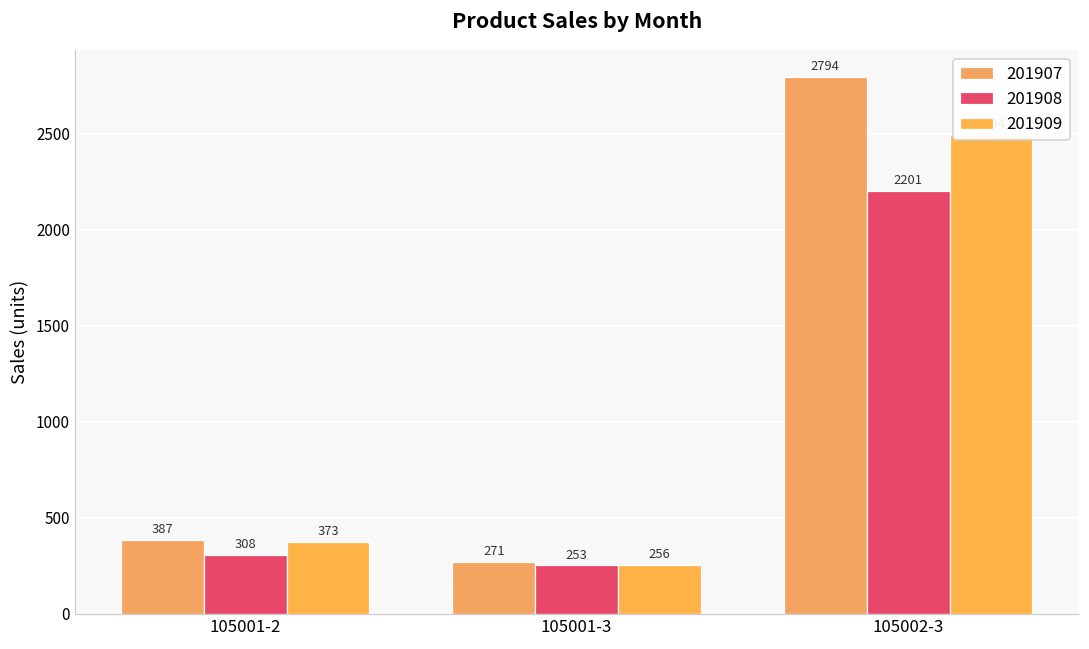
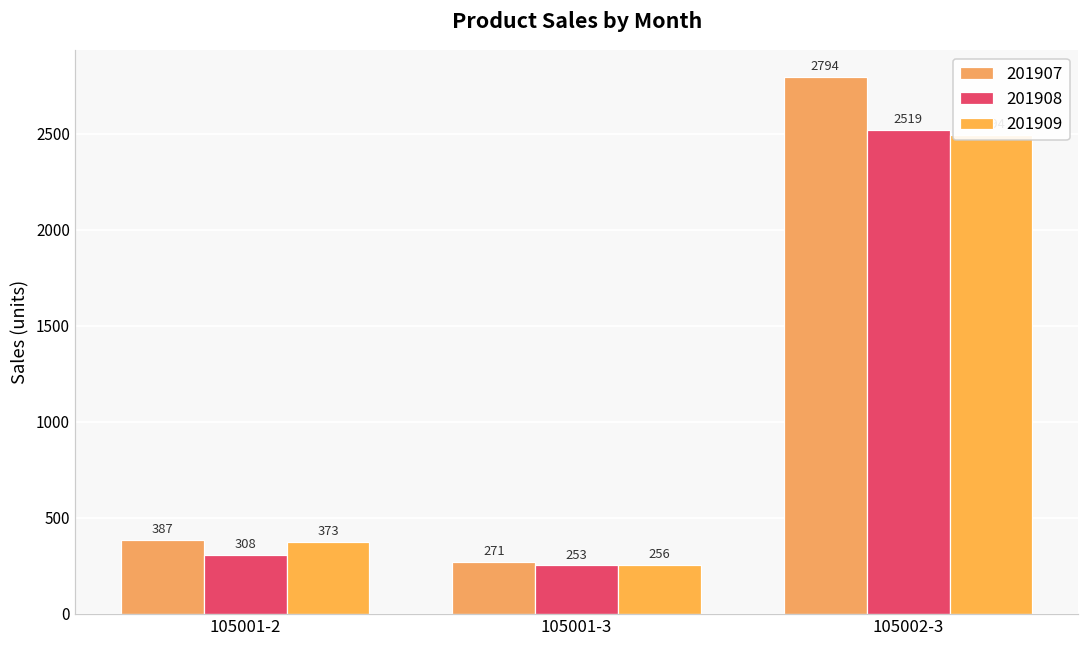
  {
    "201908": {
      "105001-2": 308,
      "105001-3": 253,
-     "105002-3": 2201
+     "105002-3": 2519
    }
  }
